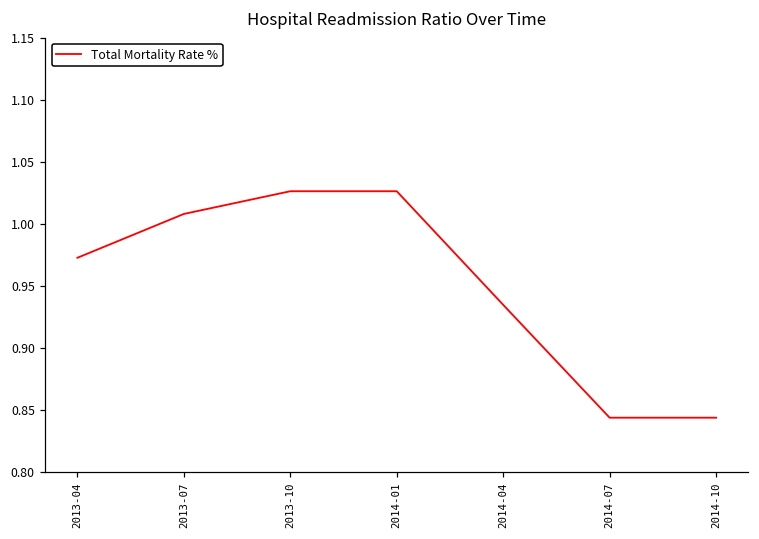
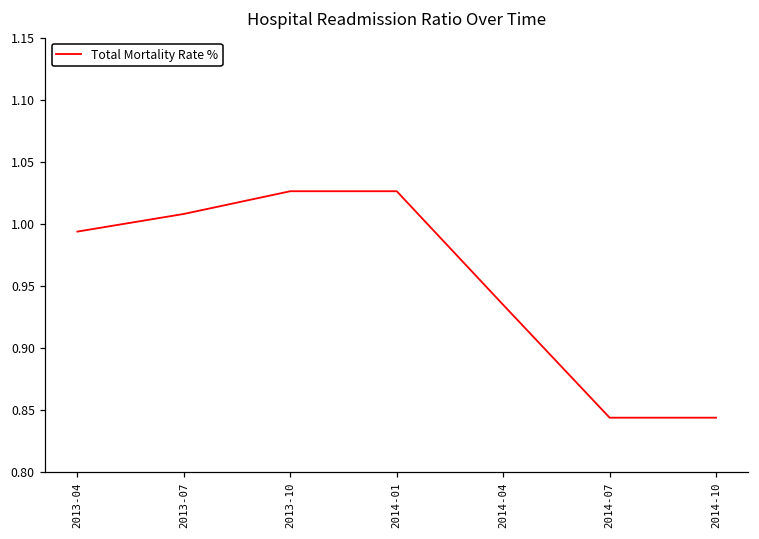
  {
-   "2013-04": 0.973,
+   "2013-04": 0.994,
    "2013-07": 1.008,
    "2013-10": 1.026,
    "2014-01": 1.026,
    "2014-04": 0.935,
    "2014-07": 0.844,
    "2014-10": 0.844
  }
